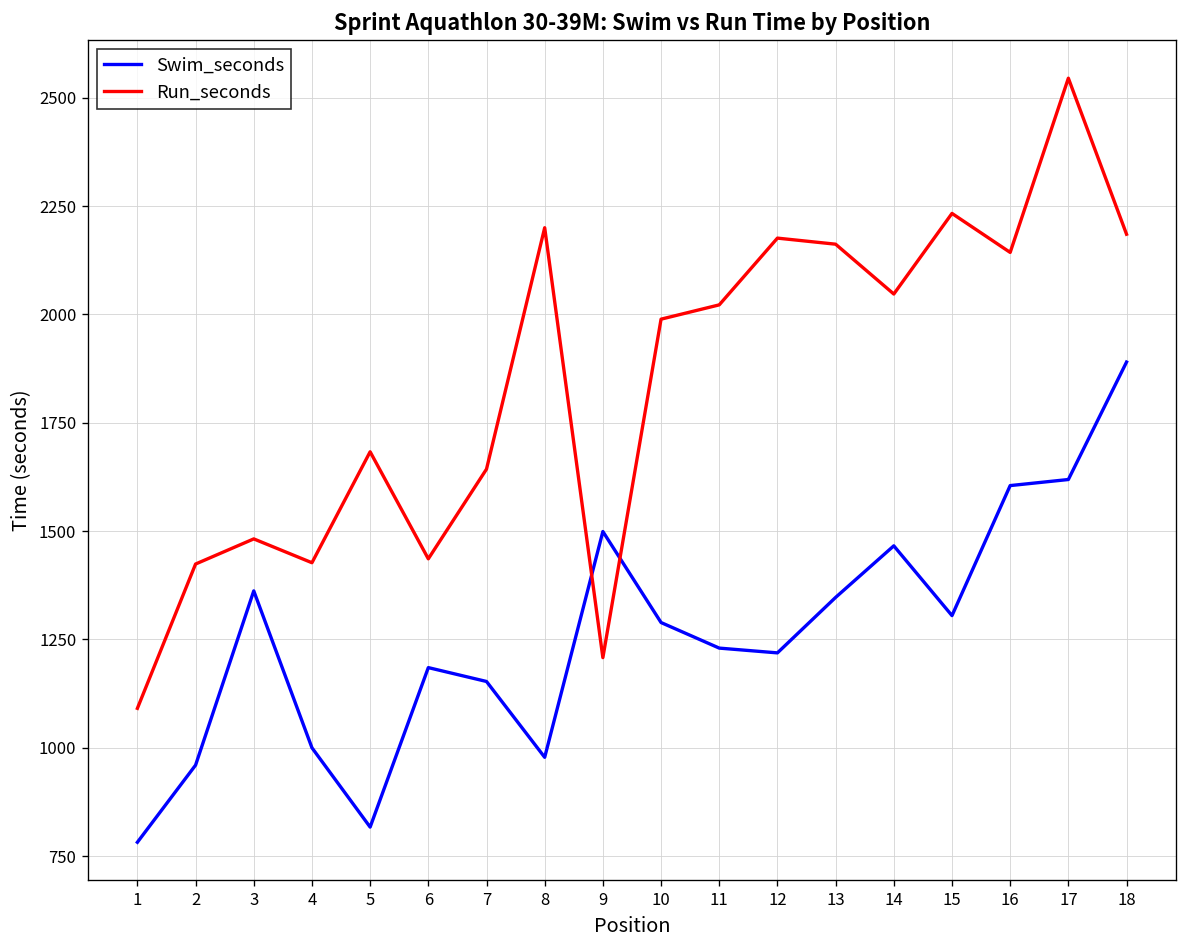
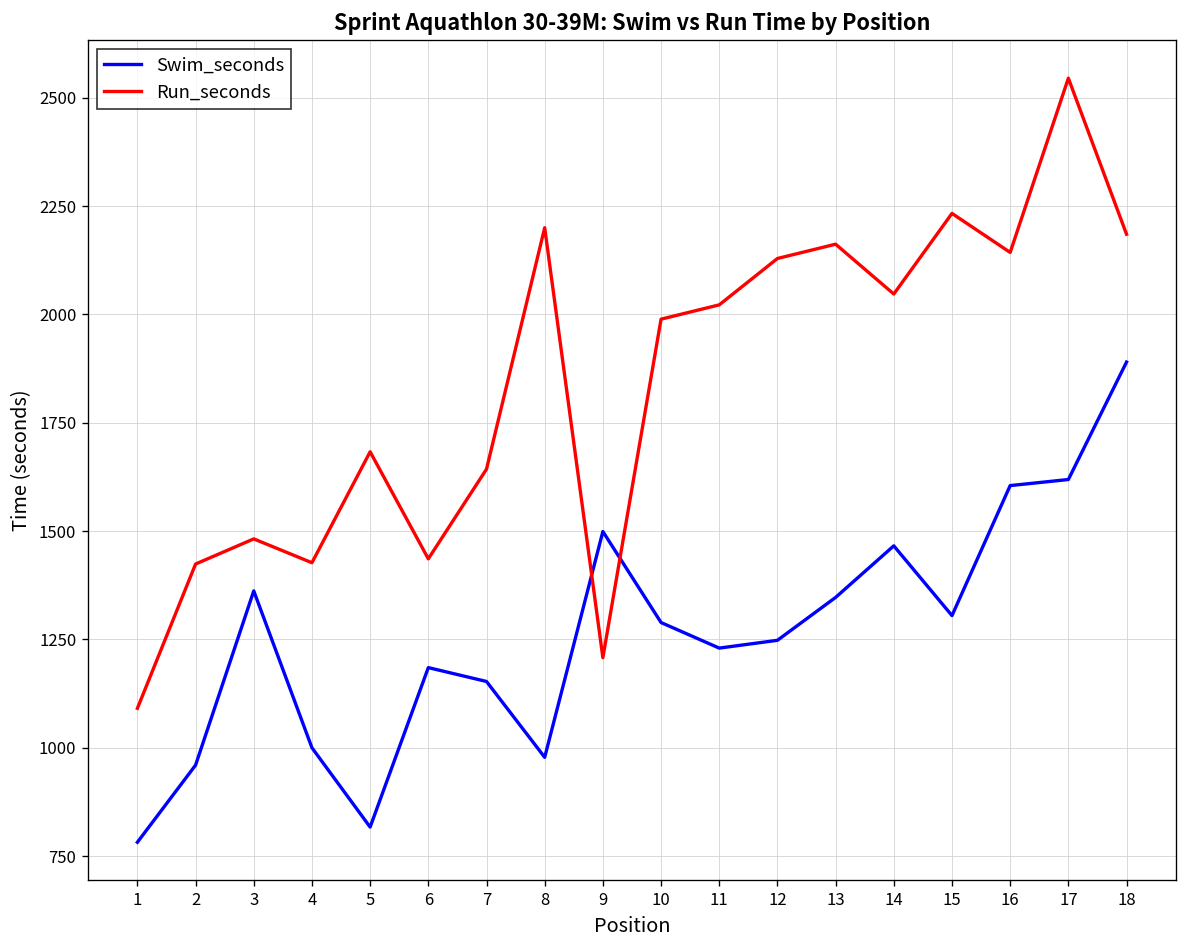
  {
    "Swim_seconds": {
      "1": 780,
      "2": 960,
      "3": 1360,
      "4": 1000,
      "5": 820,
      "6": 1190,
      "7": 1150,
      "8": 980,
      "9": 1500,
      "10": 1290,
      "11": 1230,
-     "12": 1220,
+     "12": 1250,
      "13": 1350,
      "14": 1470,
      "15": 1310,
      "16": 1610,
      "17": 1620,
      "18": 1890
    },
    "Run_seconds": {
      "1": 1090,
      "2": 1420,
      "3": 1480,
      "4": 1430,
      "5": 1680,
      "6": 1440,
      "7": 1640,
      "8": 2200,
      "9": 1210,
      "10": 1990,
      "11": 2020,
-     "12": 2180,
+     "12": 2130,
      "13": 2160,
      "14": 2050,
      "15": 2230,
      "16": 2140,
      "17": 2550,
      "18": 2190
    }
  }
